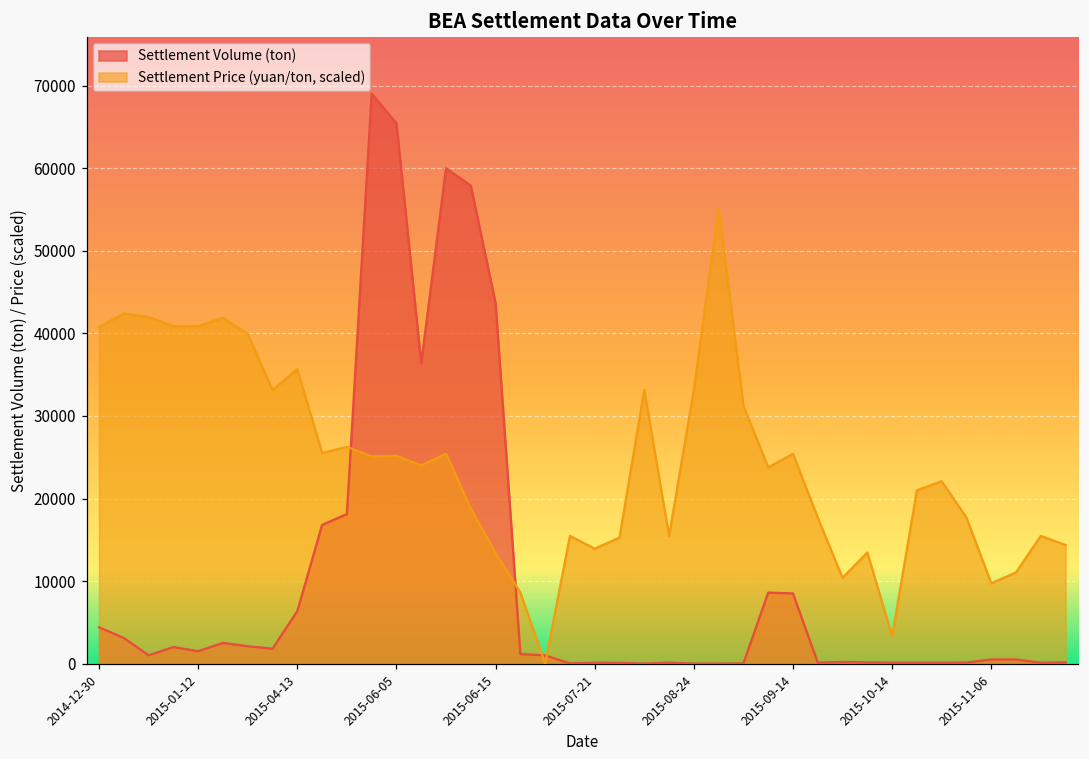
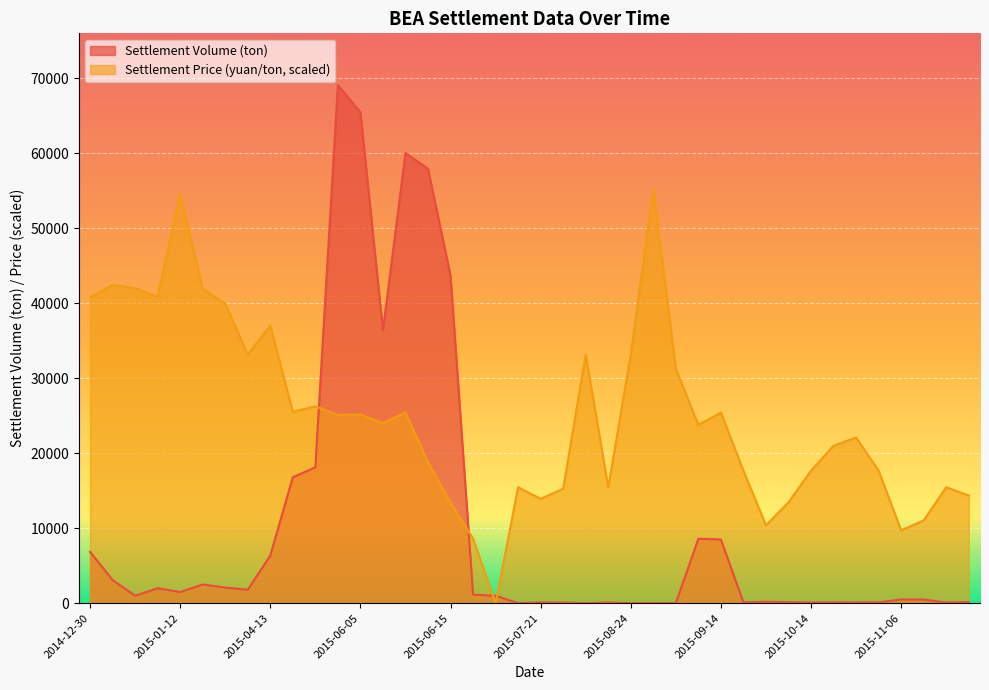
  {
    "Settlement Volume (ton)": {
-     "2014-12-30": 4000,
+     "2014-12-30": 7000,
      "2015-01-12": 2000,
      "2015-04-13": 6000,
      "2015-06-05": 65000,
      "2015-06-15": 44000,
      "2015-07-21": 0,
      "2015-08-24": 0,
      "2015-09-14": 9000,
      "2015-10-14": 0,
      "2015-11-06": 1000
    },
    "Settlement Price (yuan/ton, scaled)": {
      "2014-12-30": 41000,
-     "2015-01-12": 41000,
-     "2015-04-13": 36000,
+     "2015-01-12": 55000,
+     "2015-04-13": 37000,
      "2015-06-05": 25000,
      "2015-06-15": 13000,
      "2015-07-21": 14000,
      "2015-08-24": 33000,
      "2015-09-14": 25000,
-     "2015-10-14": 3000,
+     "2015-10-14": 18000,
      "2015-11-06": 10000
    }
  }
